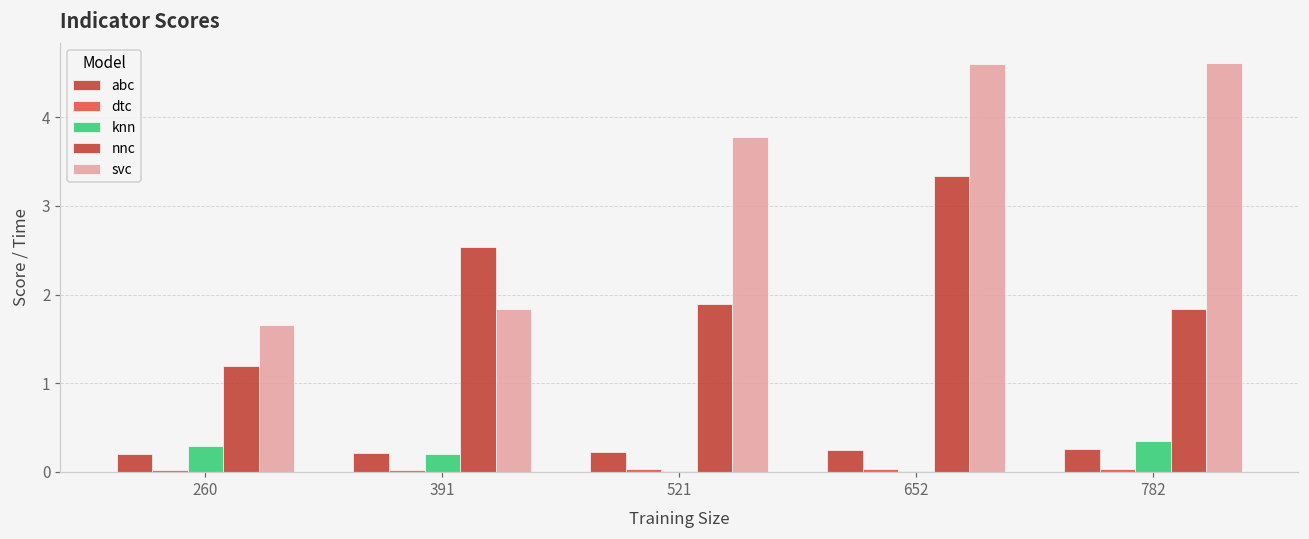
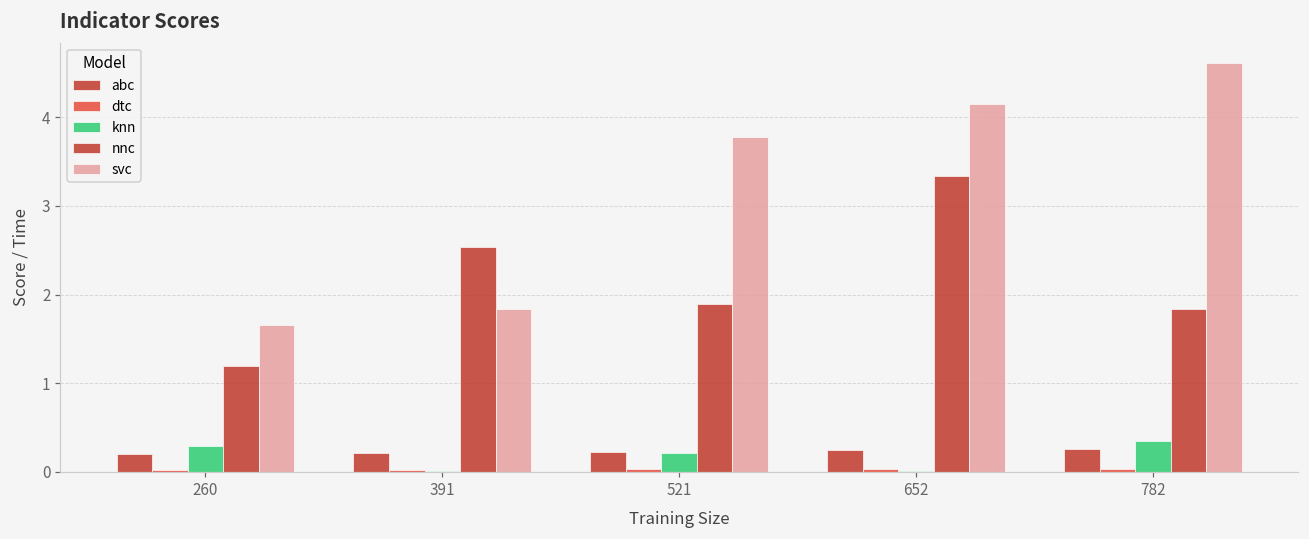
  {
    "knn": {
      "260": 0.3,
-     "391": 0.2,
-     "521": 0.0,
+     "391": 0.0,
+     "521": 0.2,
      "782": 0.3
    },
    "svc": {
      "260": 1.7,
      "391": 1.8,
      "521": 3.8,
-     "652": 4.6,
+     "652": 4.2,
      "782": 4.6
    }
  }
